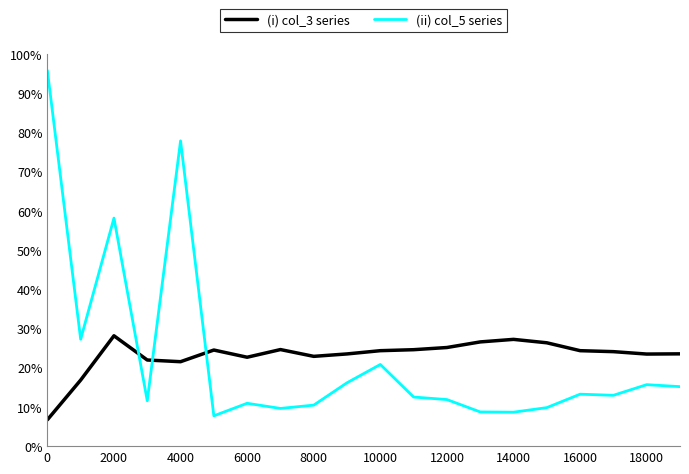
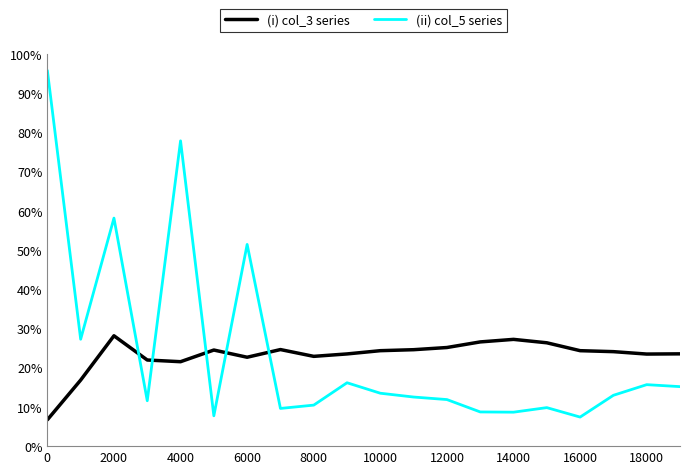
  {
    "(i) col_3 series": {
      "0": "7%",
      "2000": "28%",
      "4000": "22%",
      "6000": "23%",
      "8000": "23%",
      "10000": "24%",
      "12000": "25%",
      "14000": "27%",
      "16000": "24%",
      "18000": "23%"
    },
    "(ii) col_5 series": {
      "0": "96%",
      "2000": "58%",
      "4000": "78%",
-     "6000": "11%",
+     "6000": "51%",
      "8000": "10%",
-     "10000": "21%",
+     "10000": "13%",
      "12000": "12%",
      "14000": "9%",
-     "16000": "13%",
+     "16000": "7%",
      "18000": "16%"
    }
  }
